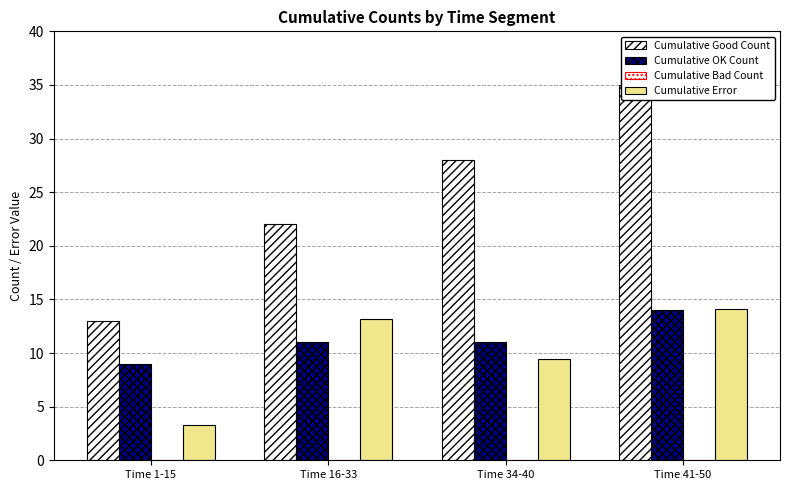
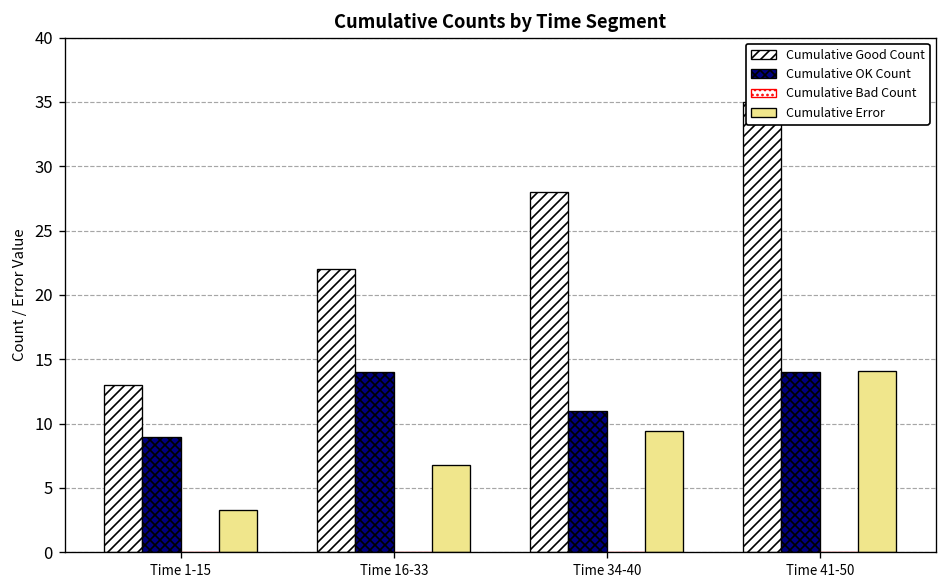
  {
    "Cumulative OK Count": {
      "Time 1-15": 9,
-     "Time 16-33": 11,
+     "Time 16-33": 14,
      "Time 34-40": 11,
      "Time 41-50": 14
    },
    "Cumulative Error": {
      "Time 1-15": 3.3,
-     "Time 16-33": 13.2,
+     "Time 16-33": 6.8,
      "Time 34-40": 9.4,
      "Time 41-50": 14.1
    }
  }
